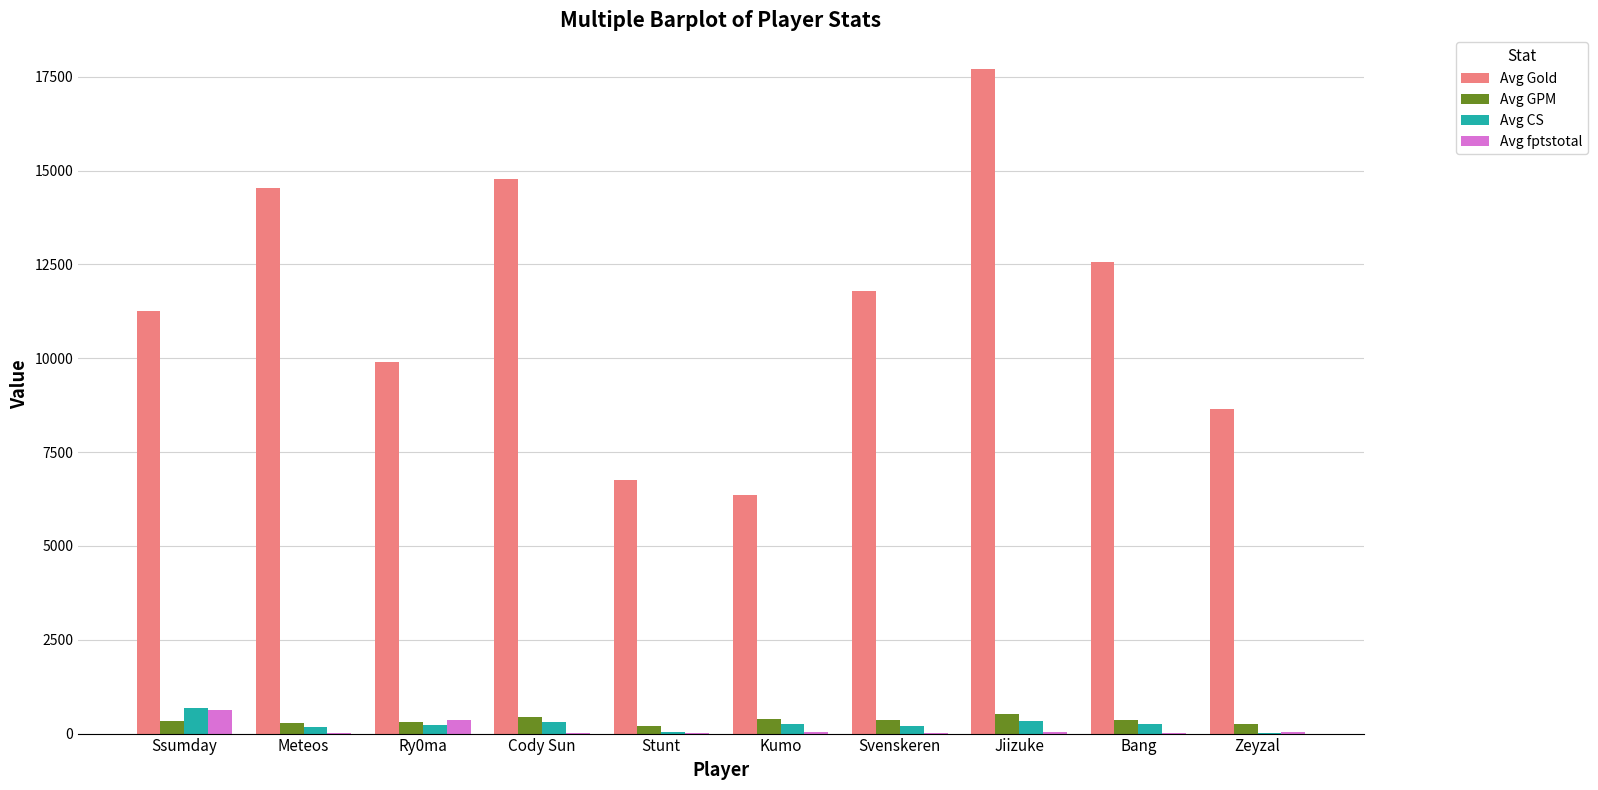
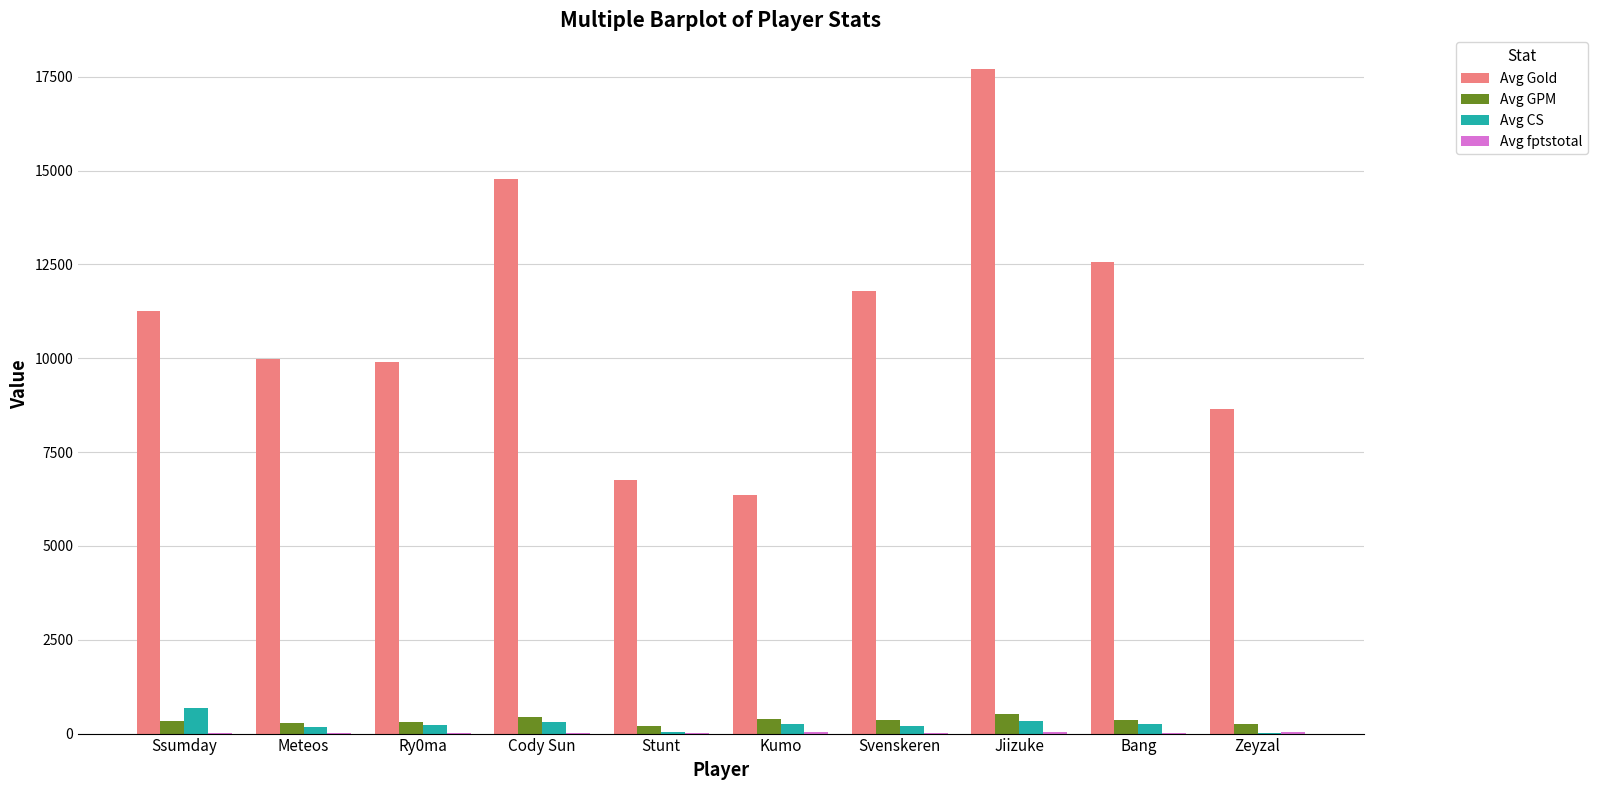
  {
    "Avg Gold": {
      "Ssumday": 11300,
-     "Meteos": 14500,
+     "Meteos": 10000,
      "Ry0ma": 9900,
      "Cody Sun": 14800,
      "Stunt": 6800,
      "Kumo": 6400,
      "Svenskeren": 11800,
      "Jiizuke": 17700,
      "Bang": 12600,
      "Zeyzal": 8600
    },
    "Avg GPM": {
      "Ssumday": 300,
      "Meteos": 300,
      "Ry0ma": 300,
      "Cody Sun": 400,
      "Stunt": 200,
      "Kumo": 400,
      "Svenskeren": 300,
      "Jiizuke": 500,
      "Bang": 400,
      "Zeyzal": 300
    },
    "Avg CS": {
      "Ssumday": 700,
      "Meteos": 200,
      "Ry0ma": 200,
      "Cody Sun": 300,
      "Kumo": 300,
      "Svenskeren": 200,
      "Jiizuke": 300,
      "Bang": 300
    },
    "Avg fptstotal": {
-     "Ssumday": 600,
-     "Ry0ma": 400
+     "Ssumday": 0,
+     "Ry0ma": 0
    }
  }
